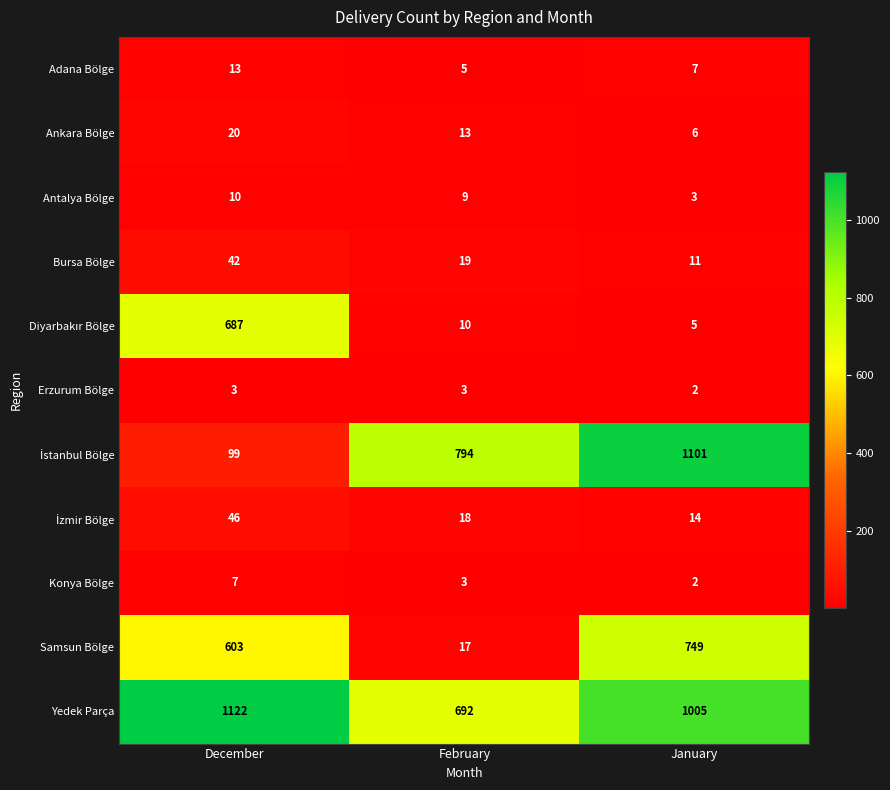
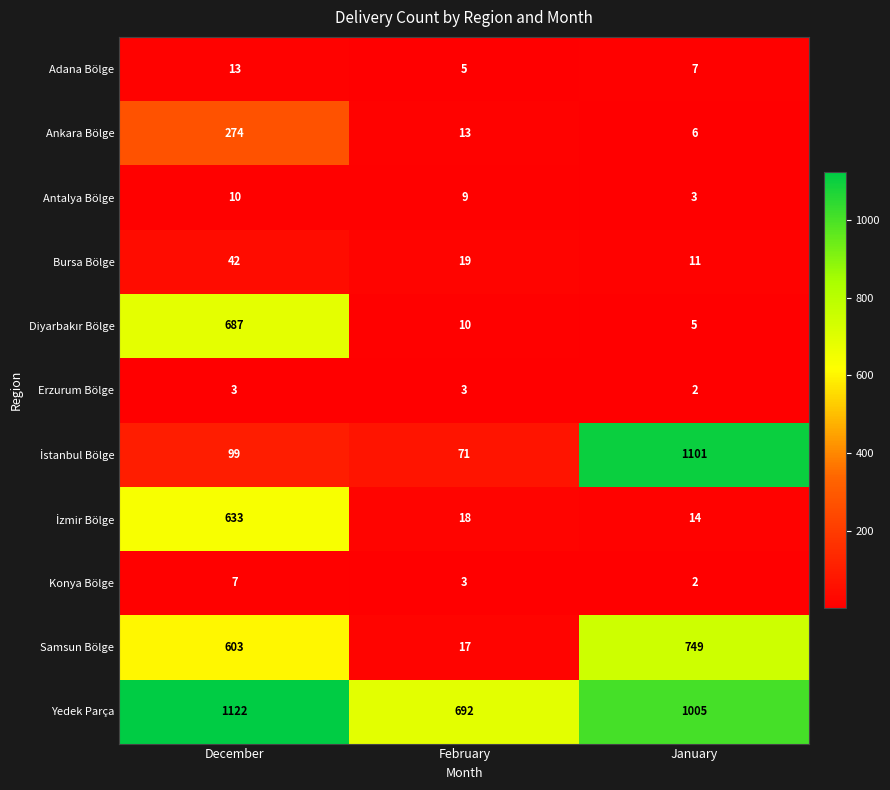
  {
    "Adana Bölge": {
      "December": 13,
      "February": 5,
      "January": 7
    },
    "Ankara Bölge": {
-     "December": 20,
+     "December": 274,
      "February": 13,
      "January": 6
    },
    "Antalya Bölge": {
      "December": 10,
      "February": 9,
      "January": 3
    },
    "Bursa Bölge": {
      "December": 42,
      "February": 19,
      "January": 11
    },
    "Diyarbakır Bölge": {
      "December": 687,
      "February": 10,
      "January": 5
    },
    "Erzurum Bölge": {
      "December": 3,
      "February": 3,
      "January": 2
    },
    "İstanbul Bölge": {
      "December": 99,
-     "February": 794,
+     "February": 71,
      "January": 1101
    },
    "İzmir Bölge": {
-     "December": 46,
+     "December": 633,
      "February": 18,
      "January": 14
    },
    "Konya Bölge": {
      "December": 7,
      "February": 3,
      "January": 2
    },
    "Samsun Bölge": {
      "December": 603,
      "February": 17,
      "January": 749
    },
    "Yedek Parça": {
      "December": 1122,
      "February": 692,
      "January": 1005
    }
  }
